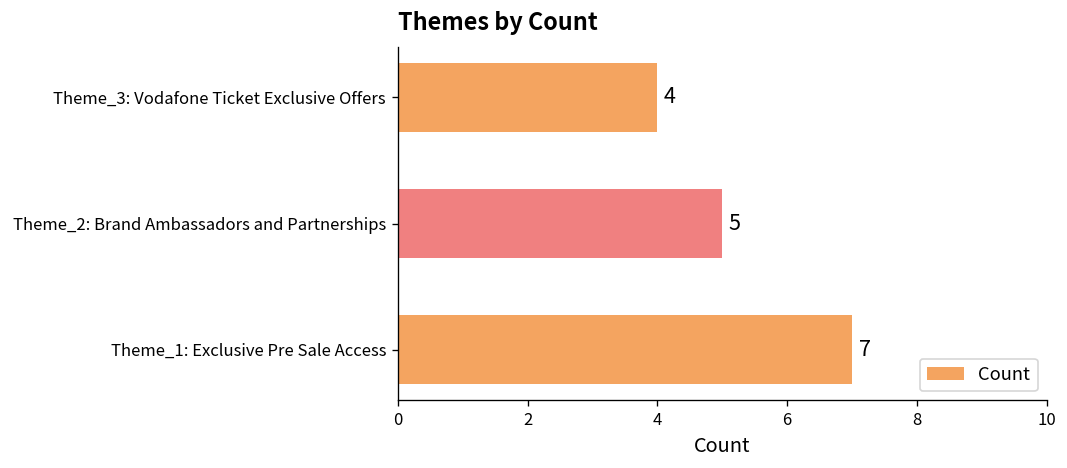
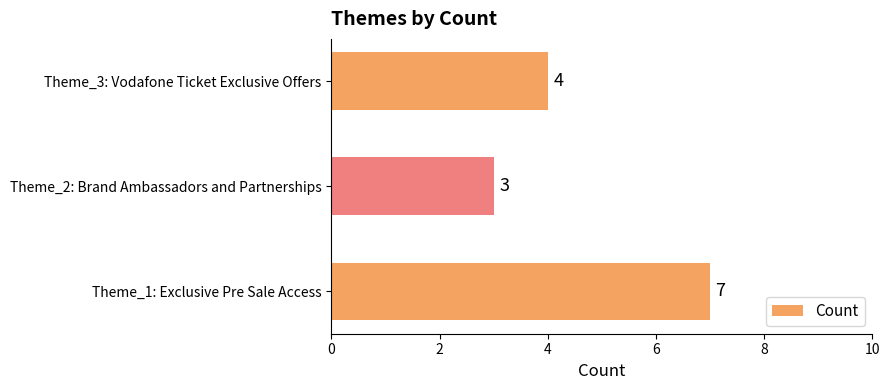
  {
    "Theme_3: Vodafone Ticket Exclusive Offers": 4,
-   "Theme_2: Brand Ambassadors and Partnerships": 5,
+   "Theme_2: Brand Ambassadors and Partnerships": 3,
    "Theme_1: Exclusive Pre Sale Access": 7
  }
